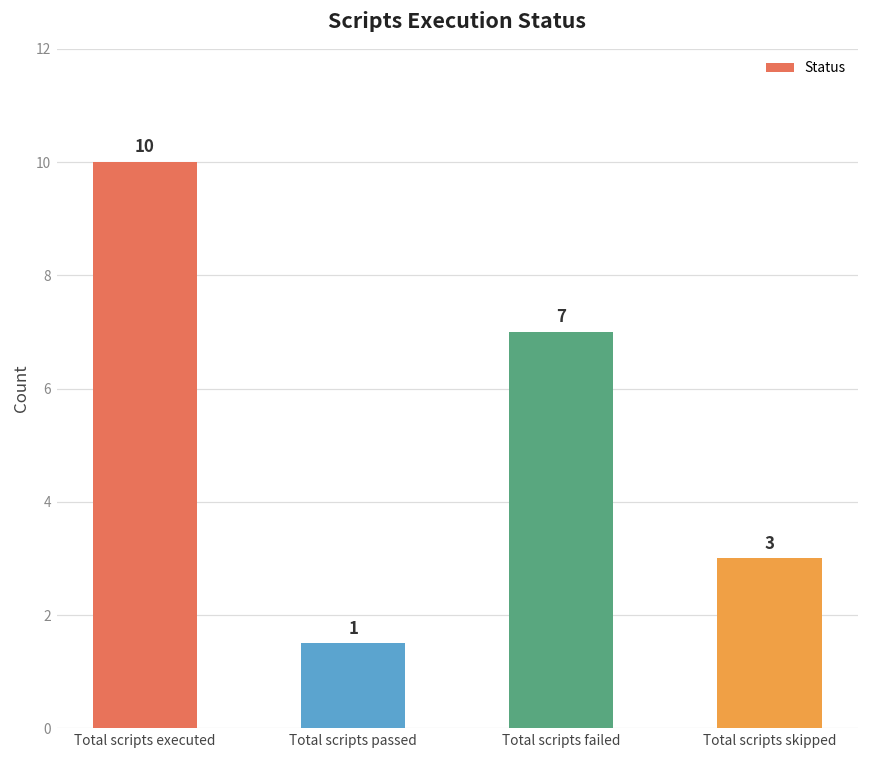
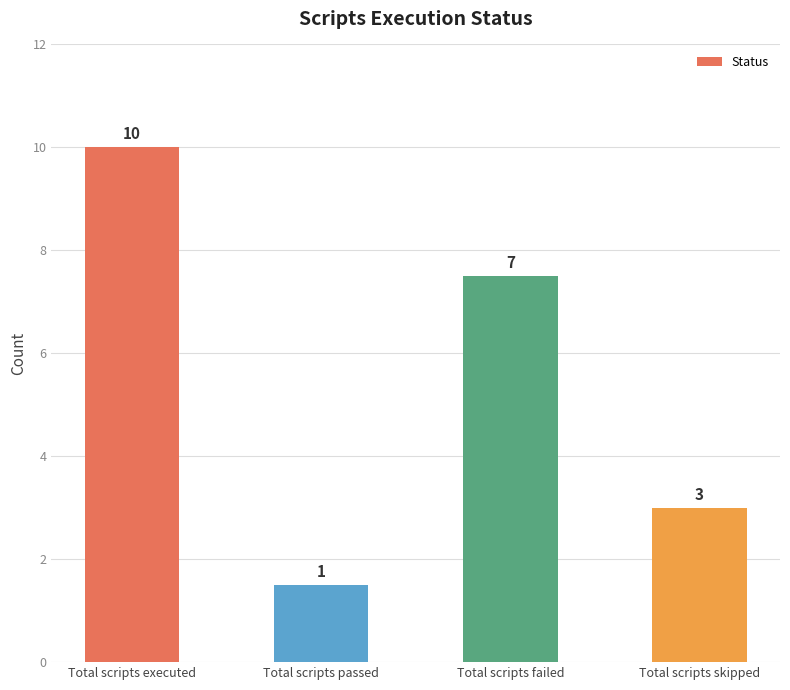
  {
-   "Total scripts failed": 7.0
+   "Total scripts failed": 7.5
  }
